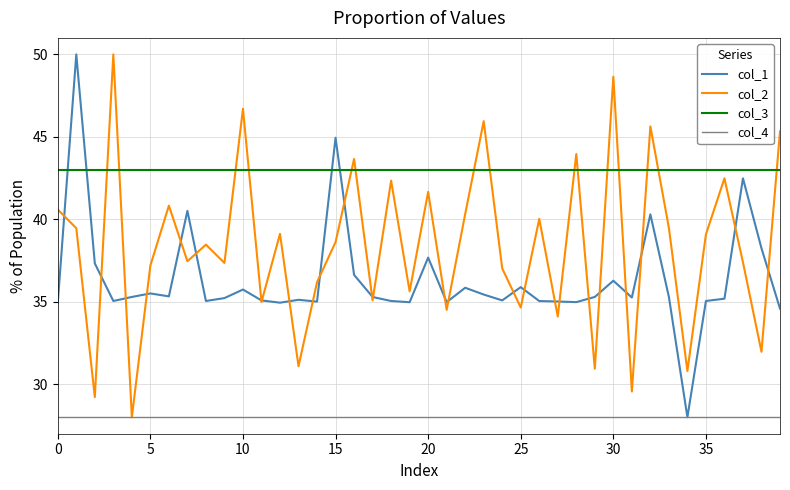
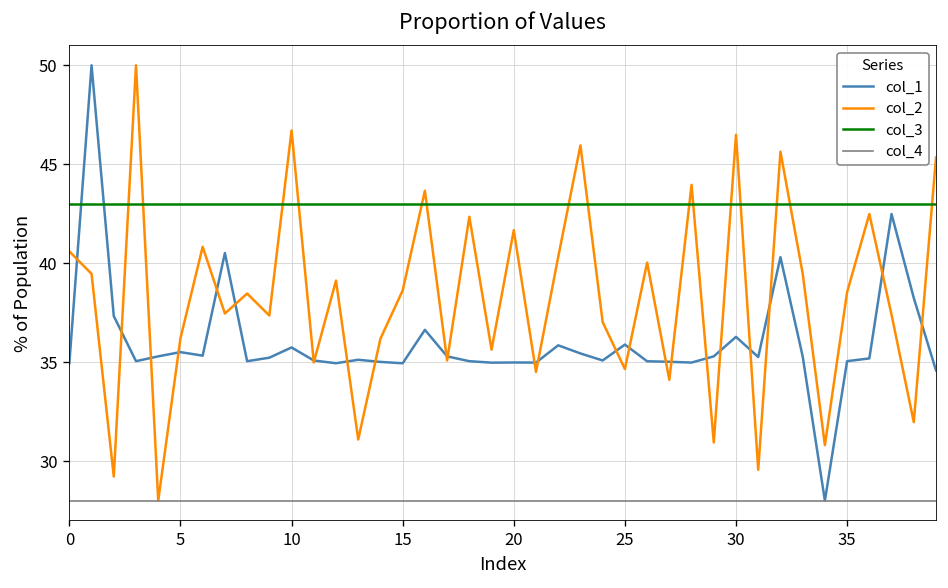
  {
    "col_1": {
      "0": 34.9,
      "5": 35.5,
      "10": 35.7,
-     "15": 44.9,
-     "20": 37.7,
+     "15": 34.9,
+     "20": 35.0,
      "25": 35.9,
      "30": 36.3,
      "35": 35.0
    },
    "col_2": {
      "0": 40.6,
-     "5": 37.2,
+     "5": 36.2,
      "10": 46.7,
      "15": 38.6,
      "20": 41.7,
      "25": 34.7,
-     "30": 48.6,
-     "35": 39.1
+     "30": 46.5,
+     "35": 38.5
    },
    "col_3": {
      "0": 43.0,
      "5": 43.0,
      "10": 43.0,
      "15": 43.0,
      "20": 43.0,
      "25": 43.0,
      "30": 43.0,
      "35": 43.0
    },
    "col_4": {
      "0": 28.0,
      "5": 28.0,
      "10": 28.0,
      "15": 28.0,
      "20": 28.0,
      "25": 28.0,
      "30": 28.0,
      "35": 28.0
    }
  }
